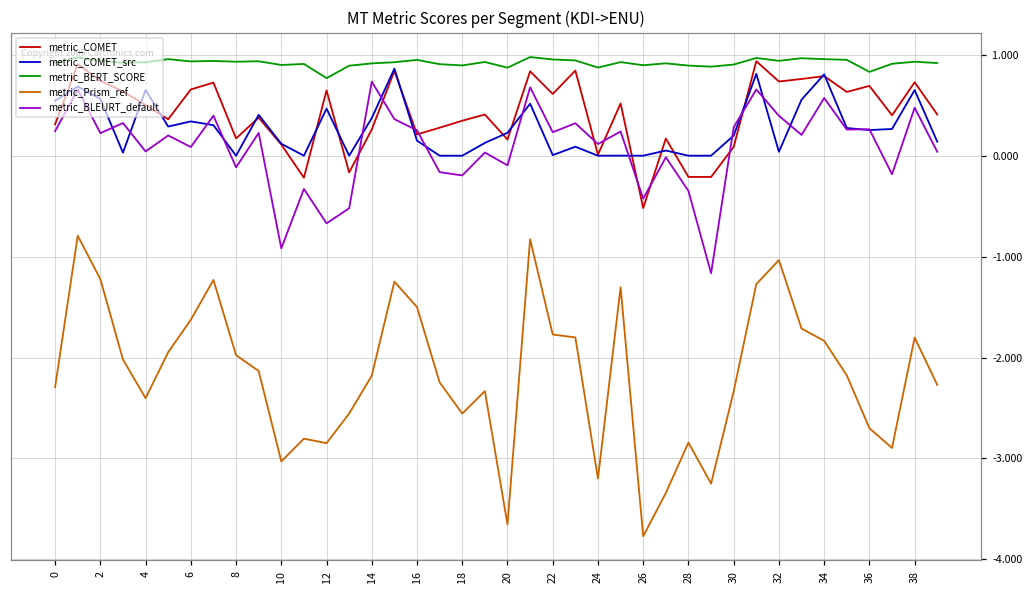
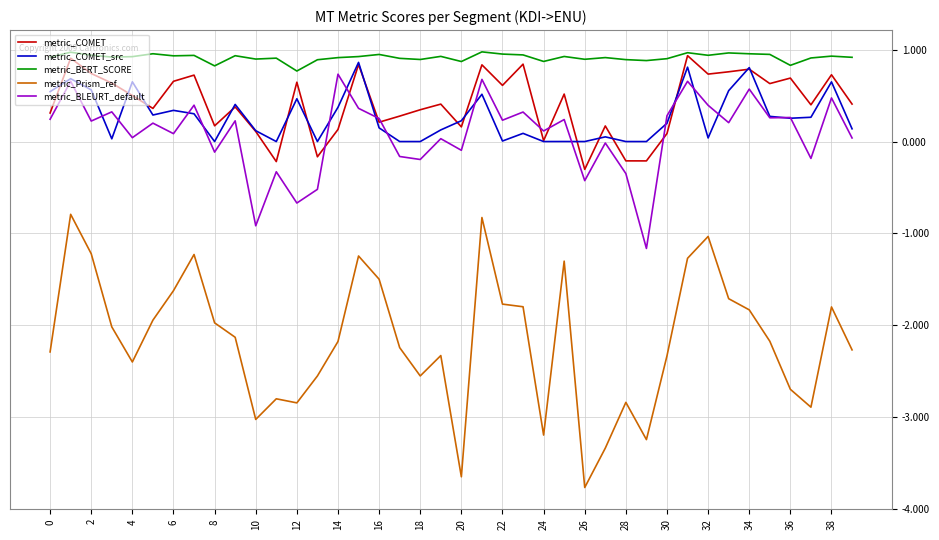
  {
    "metric_COMET": {
      "0": 0.3,
      "6": 0.7,
      "8": 0.2,
      "12": 0.6,
-     "14": 0.3,
+     "14": 0.1,
      "16": 0.2,
      "18": 0.3,
      "20": 0.2,
      "22": 0.6,
-     "26": -0.5,
+     "26": -0.3,
      "28": -0.2,
      "30": 0.1,
      "32": 0.7,
      "36": 0.7,
      "38": 0.7
    },
    "metric_COMET_src": {
      "6": 0.3,
      "8": 0.0,
      "12": 0.5,
      "14": 0.4,
      "16": 0.1,
      "18": 0.0,
      "20": 0.2,
      "22": 0.0,
      "26": 0.0,
      "28": 0.0,
      "30": 0.2,
      "32": 0.0,
      "38": 0.7
    },
    "metric_BERT_SCORE": {
      "6": 0.9,
-     "8": 0.9,
+     "8": 0.8,
      "10": 0.9,
      "12": 0.8,
      "14": 0.9,
      "16": 0.9,
      "18": 0.9,
      "20": 0.9,
      "22": 1.0,
      "24": 0.9,
      "26": 0.9,
      "28": 0.9,
      "30": 0.9,
      "32": 0.9,
      "34": 1.0,
      "36": 0.8,
      "38": 0.9
    },
    "metric_Prism_ref": {
      "0": -2.3,
      "2": -1.2,
      "4": -2.4,
      "6": -1.6,
      "8": -2.0,
      "10": -3.0,
      "12": -2.8,
      "14": -2.2,
      "16": -1.5,
      "18": -2.6,
      "20": -3.7,
      "22": -1.8,
      "24": -3.2,
      "26": -3.8,
      "28": -2.8,
      "30": -2.3,
      "32": -1.0,
      "34": -1.8,
      "36": -2.7,
      "38": -1.8
    },
    "metric_BLEURT_default": {
      "0": 0.2,
      "2": 0.2,
      "4": 0.0,
      "6": 0.1,
      "8": -0.1,
      "10": -0.9,
      "12": -0.7,
      "14": 0.7,
      "16": 0.3,
      "18": -0.2,
      "20": -0.1,
      "22": 0.2,
      "24": 0.1,
      "26": -0.4,
      "28": -0.3,
      "30": 0.3,
      "32": 0.4,
      "34": 0.6,
      "38": 0.5
    }
  }
